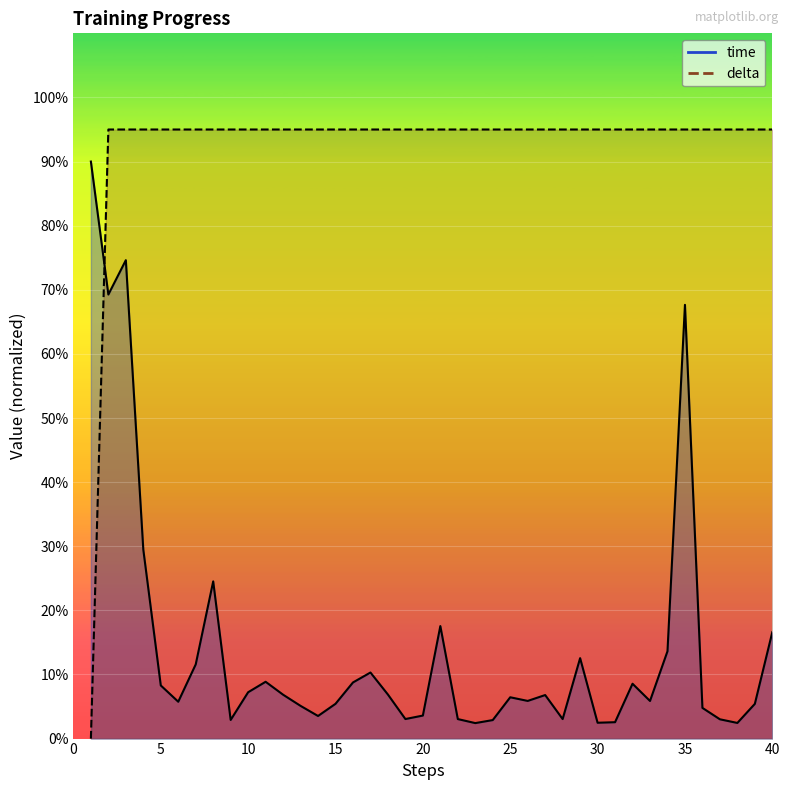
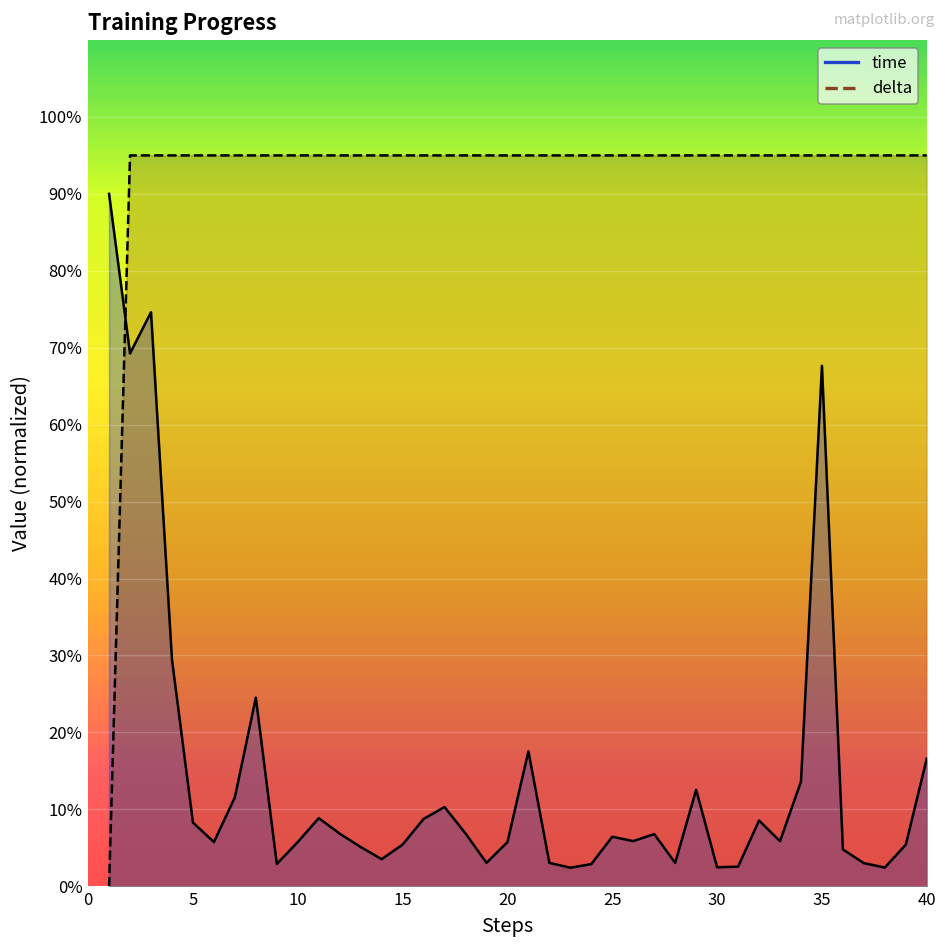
  {
    "time": {
      "5": "8%",
-     "10": "7%",
+     "10": "6%",
      "15": "5%",
-     "20": "4%",
+     "20": "6%",
      "25": "6%",
      "30": "2%",
      "35": "68%",
      "40": "17%"
    },
    "delta": {
      "5": "95%",
      "10": "95%",
      "15": "95%",
      "20": "95%",
      "25": "95%",
      "30": "95%",
      "35": "95%",
      "40": "95%"
    }
  }
